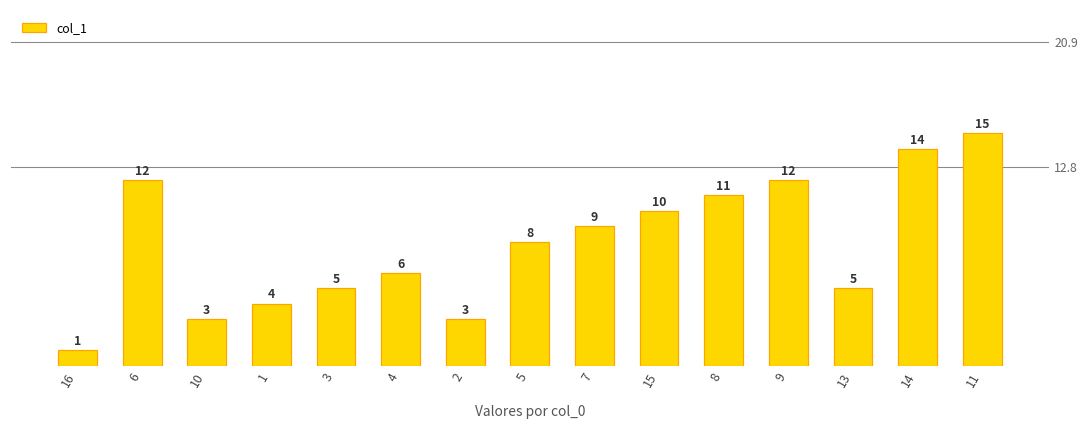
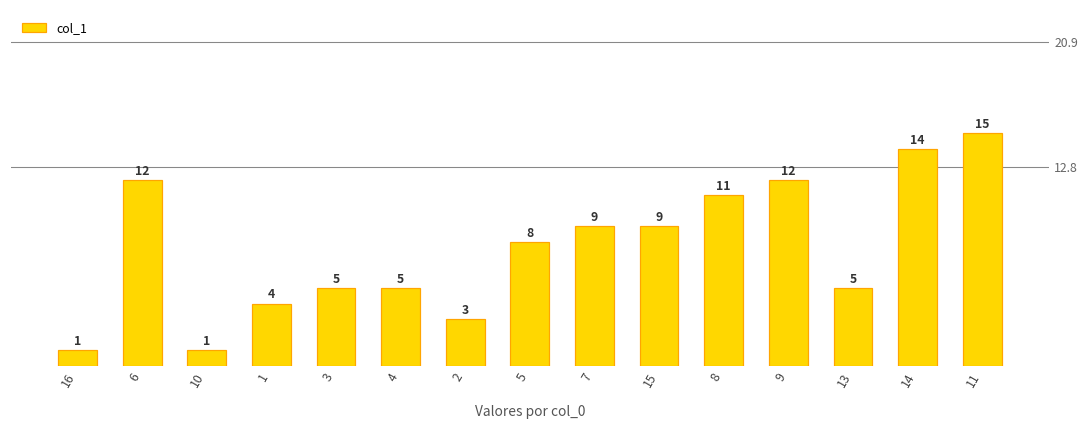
  {
    "16": 1,
    "6": 12,
-   "10": 3,
+   "10": 1,
    "1": 4,
    "3": 5,
-   "4": 6,
+   "4": 5,
    "2": 3,
    "5": 8,
    "7": 9,
-   "15": 10,
+   "15": 9,
    "8": 11,
    "9": 12,
    "13": 5,
    "14": 14,
    "11": 15
  }
